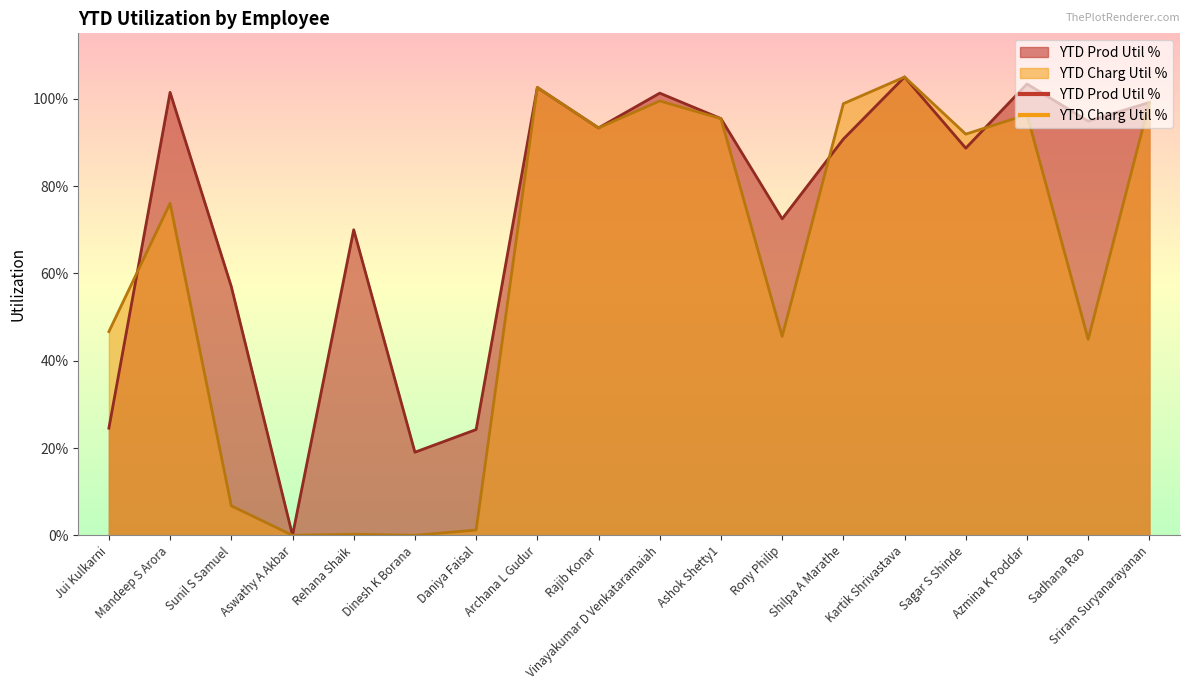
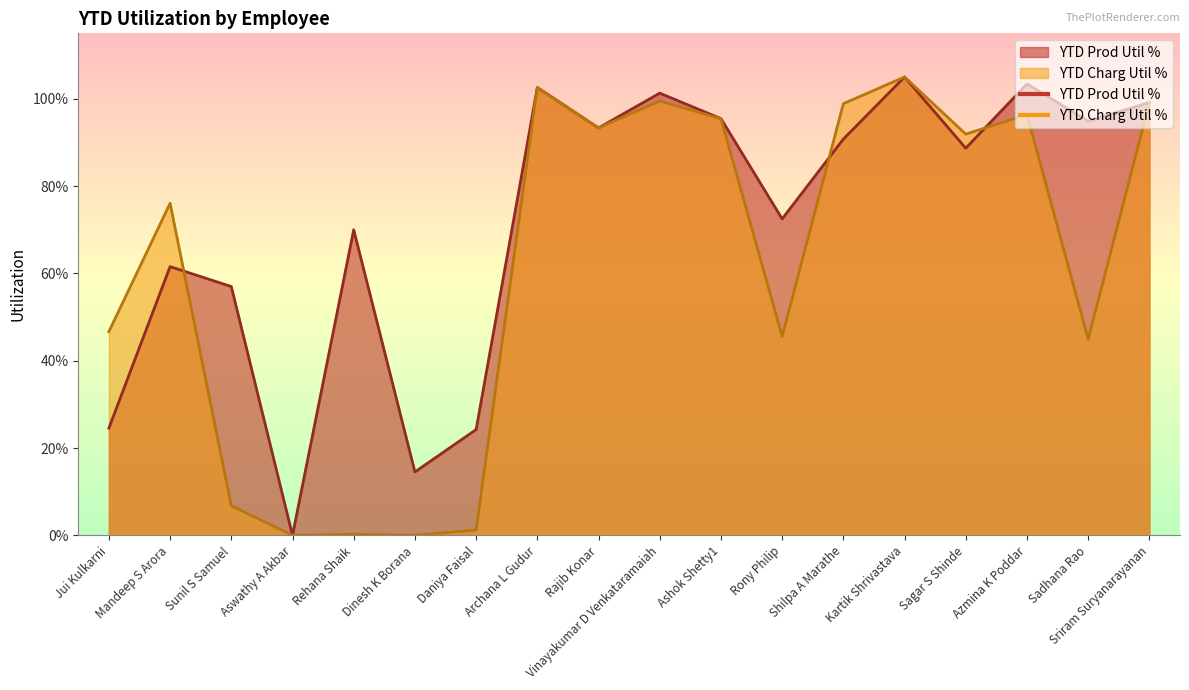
  {
    "YTD Prod Util %": {
      "Jui Kulkarni": "25%",
-     "Mandeep S Arora": "101%",
+     "Mandeep S Arora": "62%",
      "Sunil S Samuel": "57%",
      "Rehana Shaik": "70%",
-     "Dinesh K Borana": "19%",
+     "Dinesh K Borana": "15%",
      "Daniya Faisal": "24%",
      "Vinayakumar D Venkataramaiah": "101%",
      "Rony Philip": "73%",
      "Shilpa A Marathe": "91%",
      "Sagar S Shinde": "89%"
    },
    "YTD Charg Util %": {
      "Jui Kulkarni": "47%",
      "Mandeep S Arora": "76%",
      "Sunil S Samuel": "7%",
      "Rehana Shaik": "0%",
      "Dinesh K Borana": "0%",
      "Daniya Faisal": "1%",
      "Vinayakumar D Venkataramaiah": "100%",
      "Rony Philip": "46%",
      "Shilpa A Marathe": "99%",
      "Sagar S Shinde": "92%",
      "Sadhana Rao": "45%"
    }
  }
